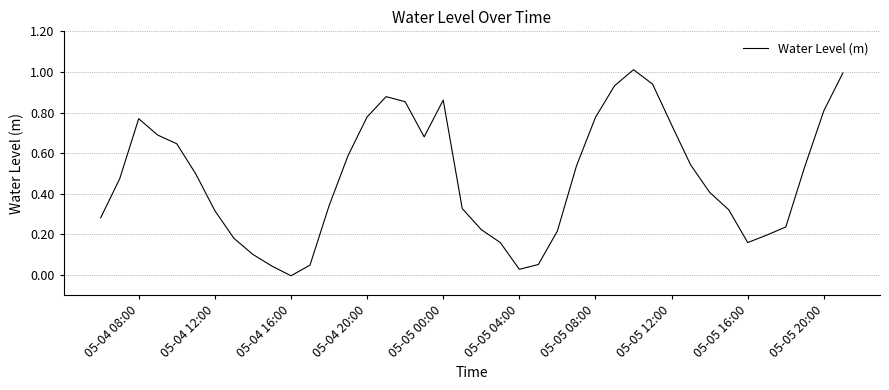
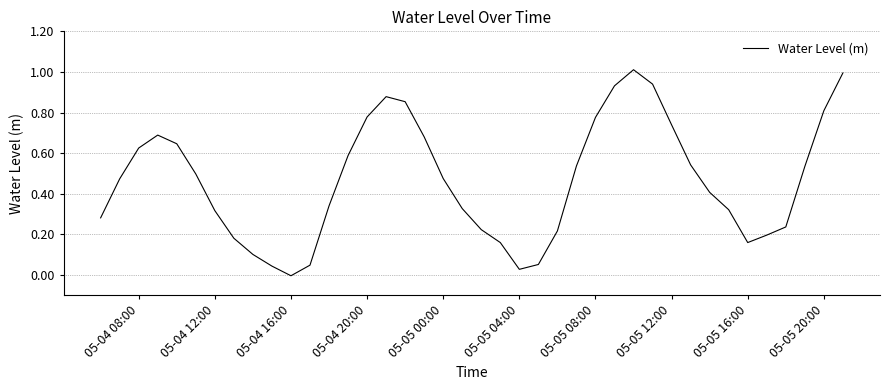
  {
-   "05-04 08:00": 0.77,
+   "05-04 08:00": 0.63,
    "05-04 12:00": 0.32,
    "05-04 16:00": 0.00,
    "05-04 20:00": 0.78,
-   "05-05 00:00": 0.86,
+   "05-05 00:00": 0.47,
    "05-05 04:00": 0.03,
    "05-05 08:00": 0.78,
    "05-05 12:00": 0.74,
    "05-05 16:00": 0.16,
    "05-05 20:00": 0.81
  }
